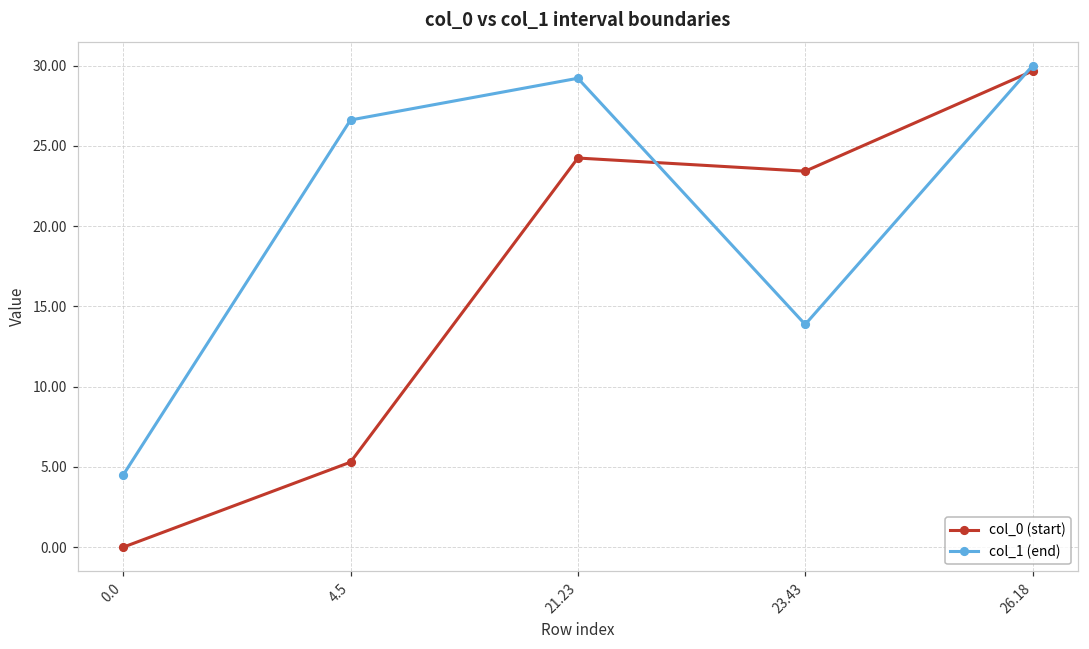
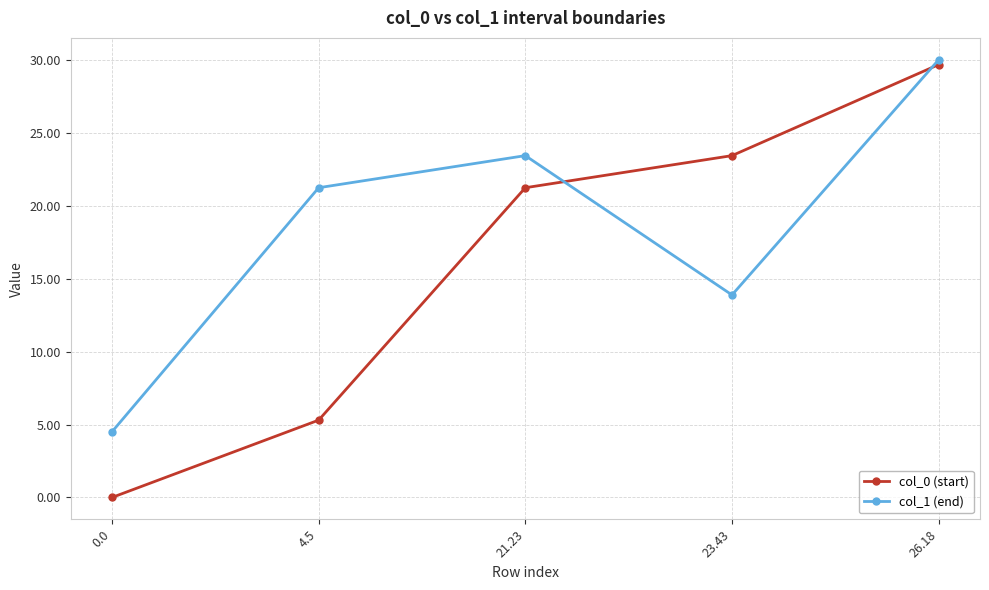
  {
    "col_0 (start)": {
      "0.0": 0.0,
      "4.5": 5.3,
-     "21.23": 24.3,
+     "21.23": 21.2,
      "23.43": 23.4,
      "26.18": 29.7
    },
    "col_1 (end)": {
      "0.0": 4.5,
-     "4.5": 26.6,
-     "21.23": 29.2,
+     "4.5": 21.2,
+     "21.23": 23.4,
      "23.43": 13.9,
      "26.18": 30.0
    }
  }
